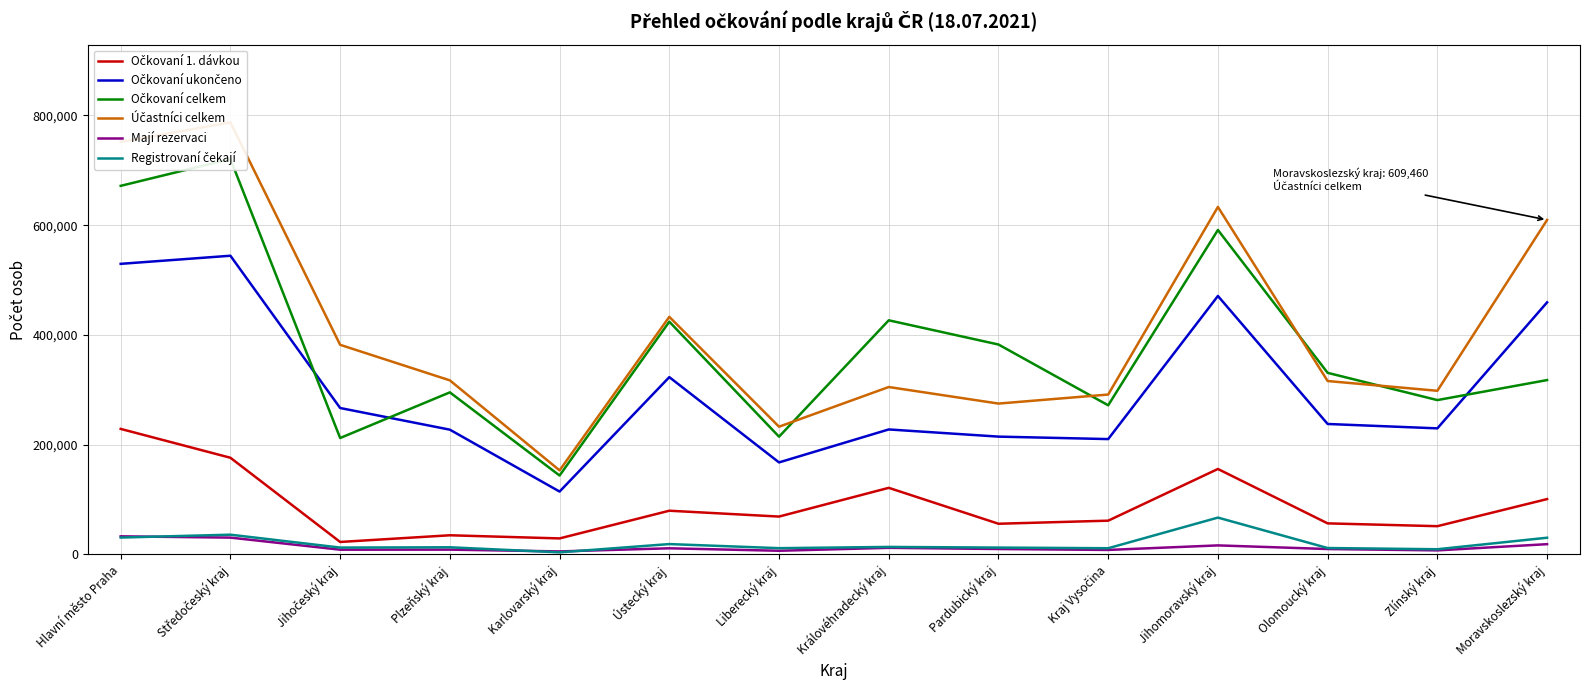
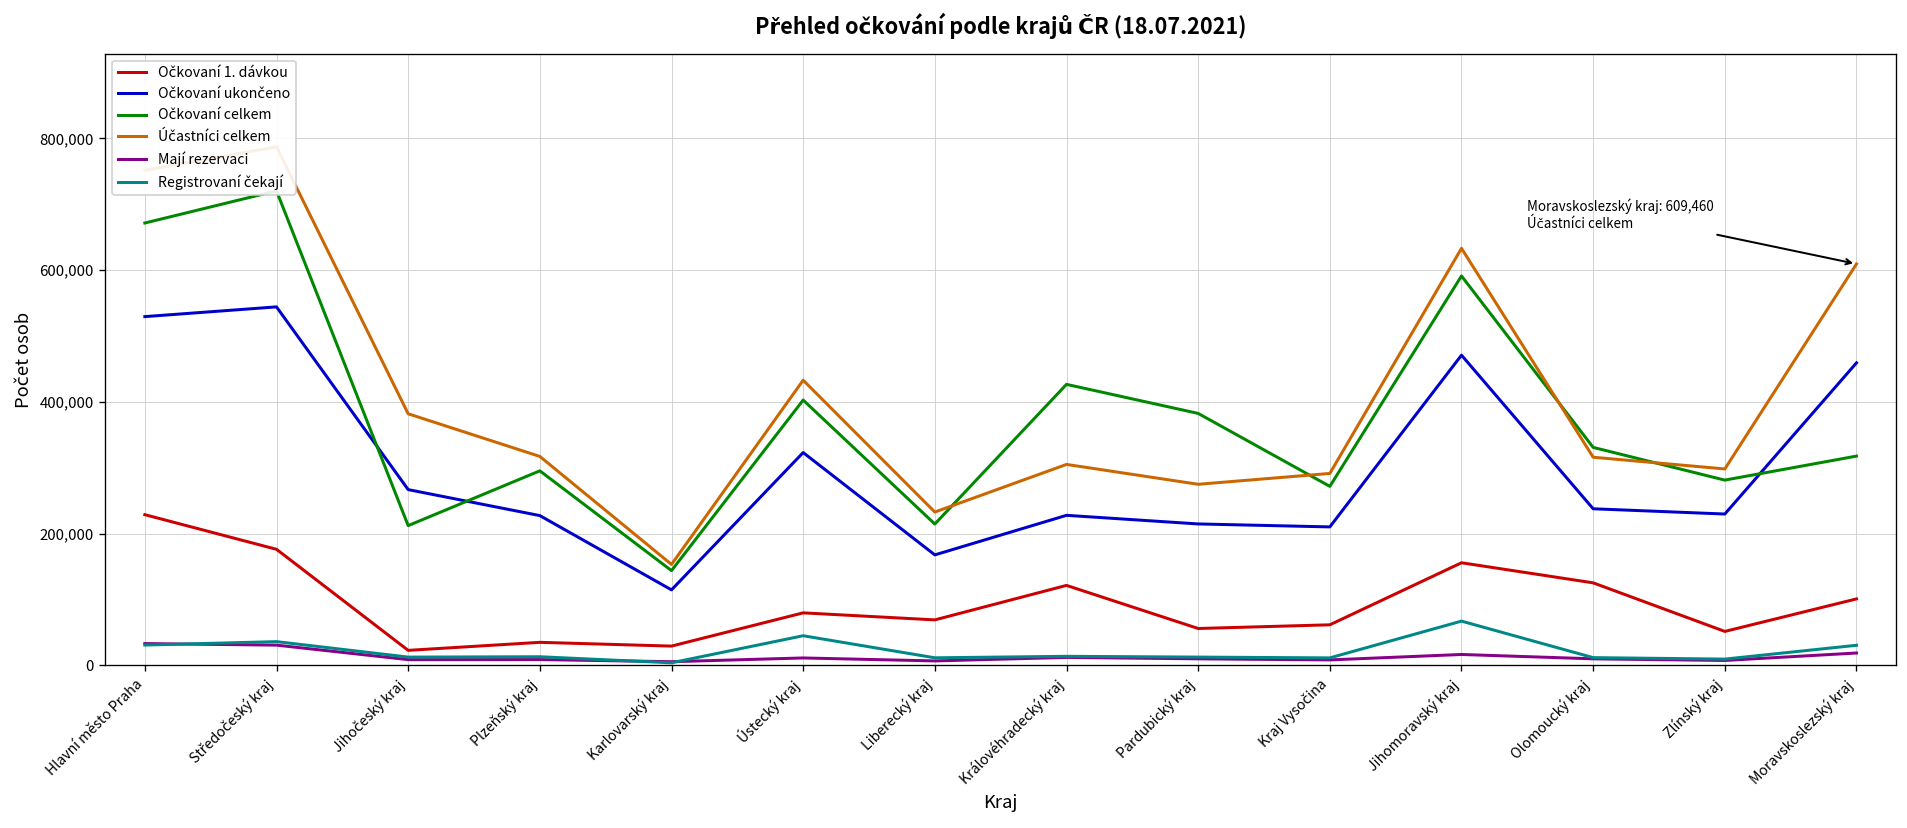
  {
    "Očkovaní 1. dávkou": {
      "Hlavní město Praha": "230,000",
      "Středočeský kraj": "180,000",
      "Jihočeský kraj": "20,000",
      "Plzeňský kraj": "30,000",
      "Karlovarský kraj": "30,000",
      "Ústecký kraj": "80,000",
      "Liberecký kraj": "70,000",
      "Královéhradecký kraj": "120,000",
      "Pardubický kraj": "60,000",
      "Kraj Vysočina": "60,000",
      "Jihomoravský kraj": "160,000",
-     "Olomoucký kraj": "60,000",
+     "Olomoucký kraj": "130,000",
      "Zlínský kraj": "50,000",
      "Moravskoslezský kraj": "100,000"
    },
    "Očkovaní ukončeno": {
      "Hlavní město Praha": "530,000",
      "Středočeský kraj": "540,000",
      "Jihočeský kraj": "270,000",
      "Plzeňský kraj": "230,000",
      "Karlovarský kraj": "110,000",
      "Ústecký kraj": "320,000",
      "Liberecký kraj": "170,000",
      "Královéhradecký kraj": "230,000",
      "Pardubický kraj": "210,000",
      "Kraj Vysočina": "210,000",
      "Jihomoravský kraj": "470,000",
      "Olomoucký kraj": "240,000",
      "Zlínský kraj": "230,000",
      "Moravskoslezský kraj": "460,000"
    },
    "Očkovaní celkem": {
      "Hlavní město Praha": "670,000",
      "Jihočeský kraj": "210,000",
      "Plzeňský kraj": "300,000",
      "Karlovarský kraj": "140,000",
-     "Ústecký kraj": "420,000",
+     "Ústecký kraj": "400,000",
      "Liberecký kraj": "210,000",
      "Královéhradecký kraj": "430,000",
      "Pardubický kraj": "380,000",
      "Kraj Vysočina": "270,000",
      "Jihomoravský kraj": "590,000",
      "Olomoucký kraj": "330,000",
      "Zlínský kraj": "280,000",
      "Moravskoslezský kraj": "320,000"
    },
    "Účastníci celkem": {
      "Moravskoslezský kraj": "609,460"
    },
    "Mají rezervaci": {
      "Středočeský kraj": "30,000",
      "Ústecký kraj": "10,000",
      "Liberecký kraj": "10,000",
      "Jihomoravský kraj": "20,000",
      "Moravskoslezský kraj": "20,000"
    },
    "Registrovaní čekají": {
      "Středočeský kraj": "40,000",
-     "Ústecký kraj": "20,000",
+     "Ústecký kraj": "40,000",
      "Liberecký kraj": "10,000",
      "Jihomoravský kraj": "70,000",
      "Moravskoslezský kraj": "30,000"
    }
  }
